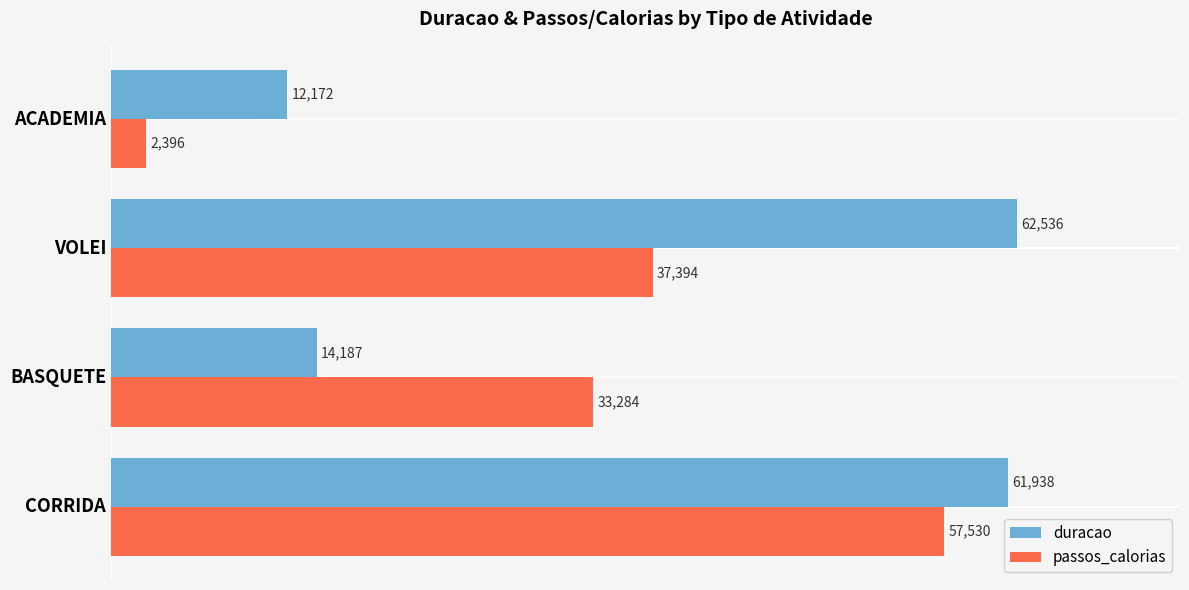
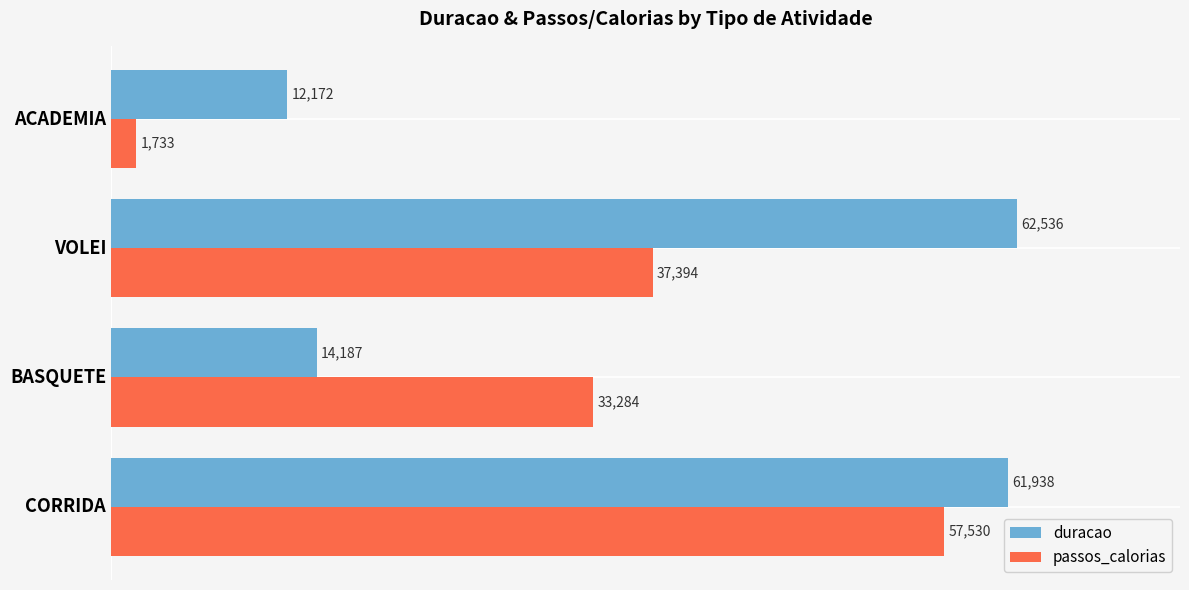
  {
    "duracao": {
      "ACADEMIA": "12,172",
      "VOLEI": "62,536",
      "BASQUETE": "14,187",
      "CORRIDA": "61,938"
    },
    "passos_calorias": {
-     "ACADEMIA": "2,396",
+     "ACADEMIA": "1,733",
      "VOLEI": "37,394",
      "BASQUETE": "33,284",
      "CORRIDA": "57,530"
    }
  }
